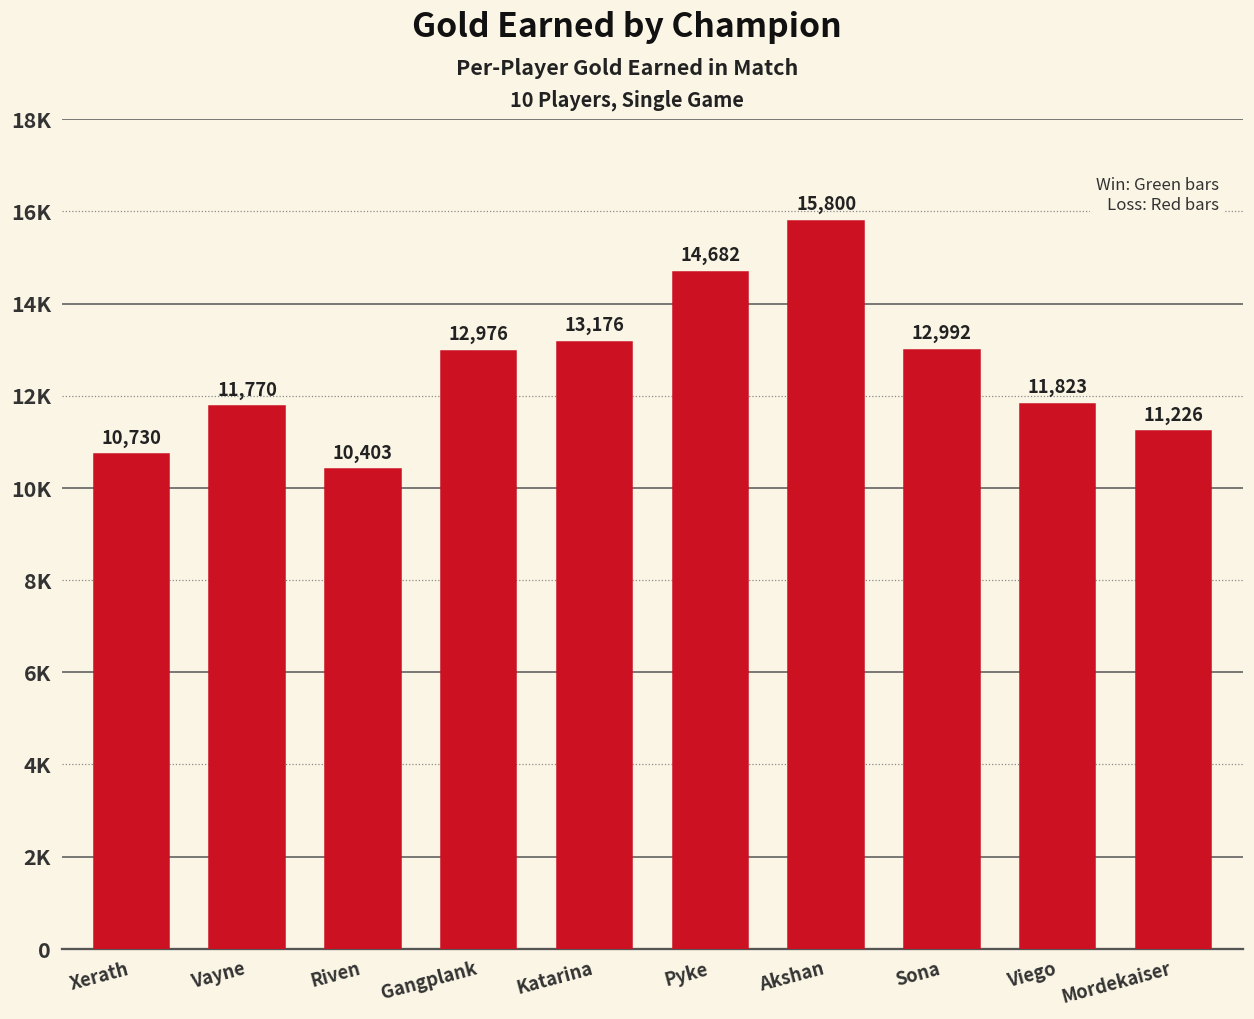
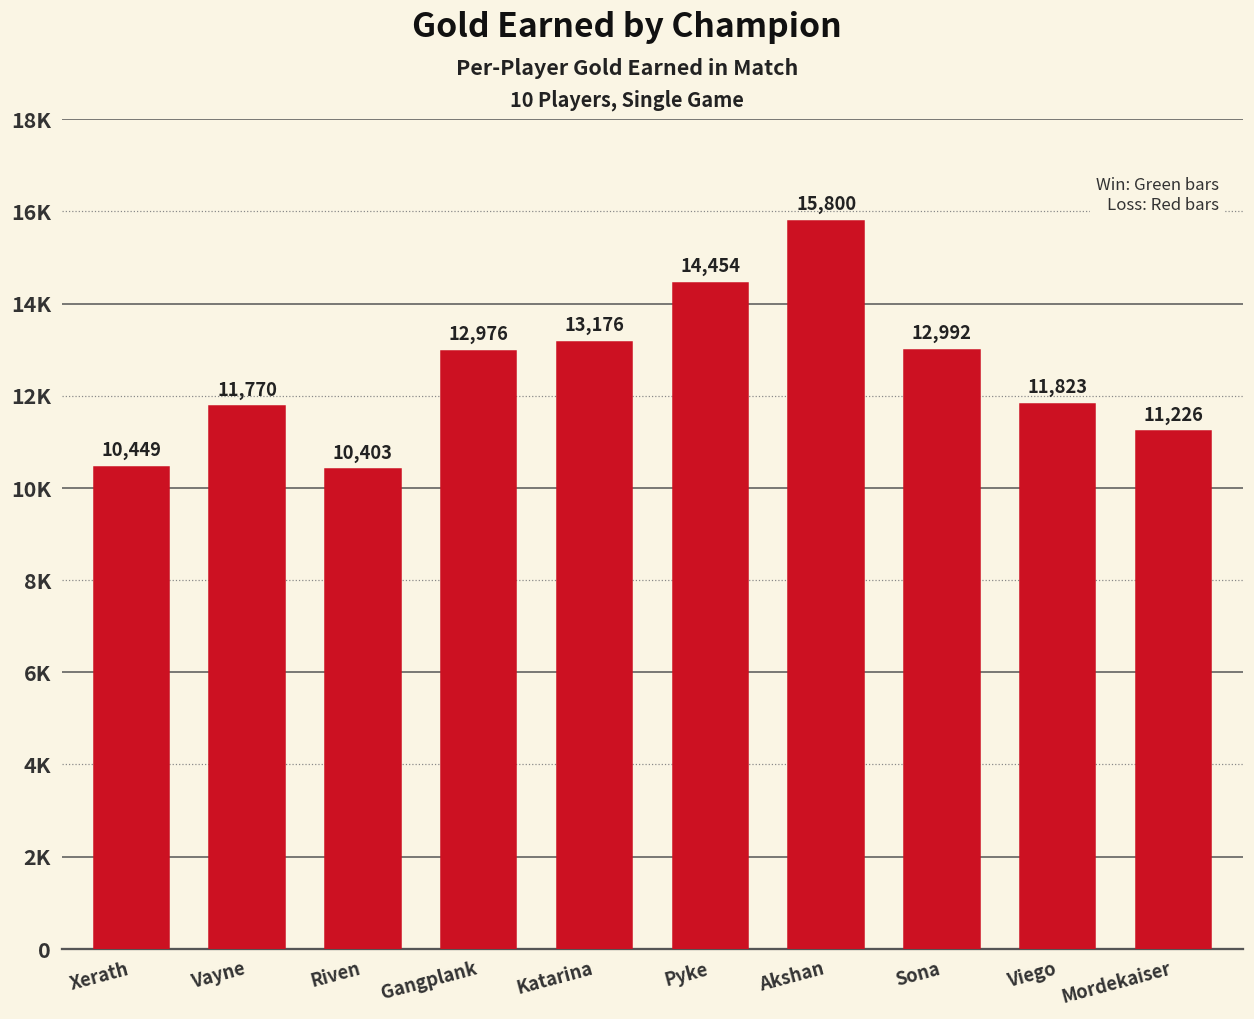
  {
-   "Xerath": "10,730",
+   "Xerath": "10,449",
    "Vayne": "11,770",
    "Riven": "10,403",
    "Gangplank": "12,976",
    "Katarina": "13,176",
-   "Pyke": "14,682",
+   "Pyke": "14,454",
    "Akshan": "15,800",
    "Sona": "12,992",
    "Viego": "11,823",
    "Mordekaiser": "11,226"
  }
